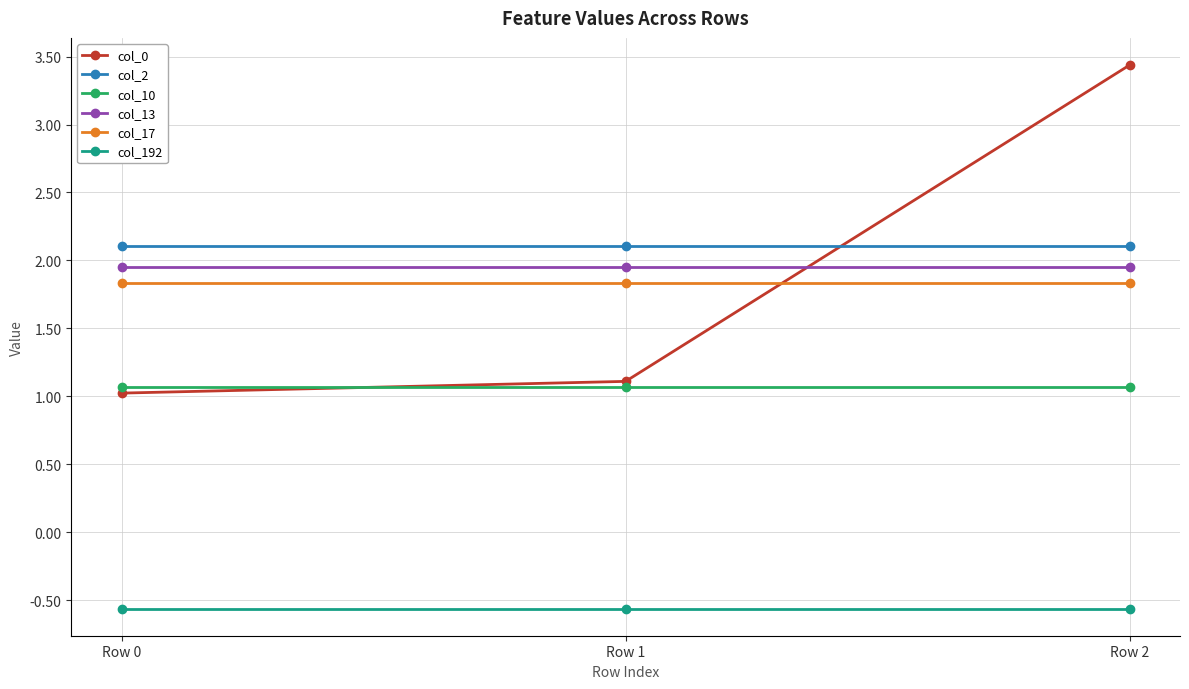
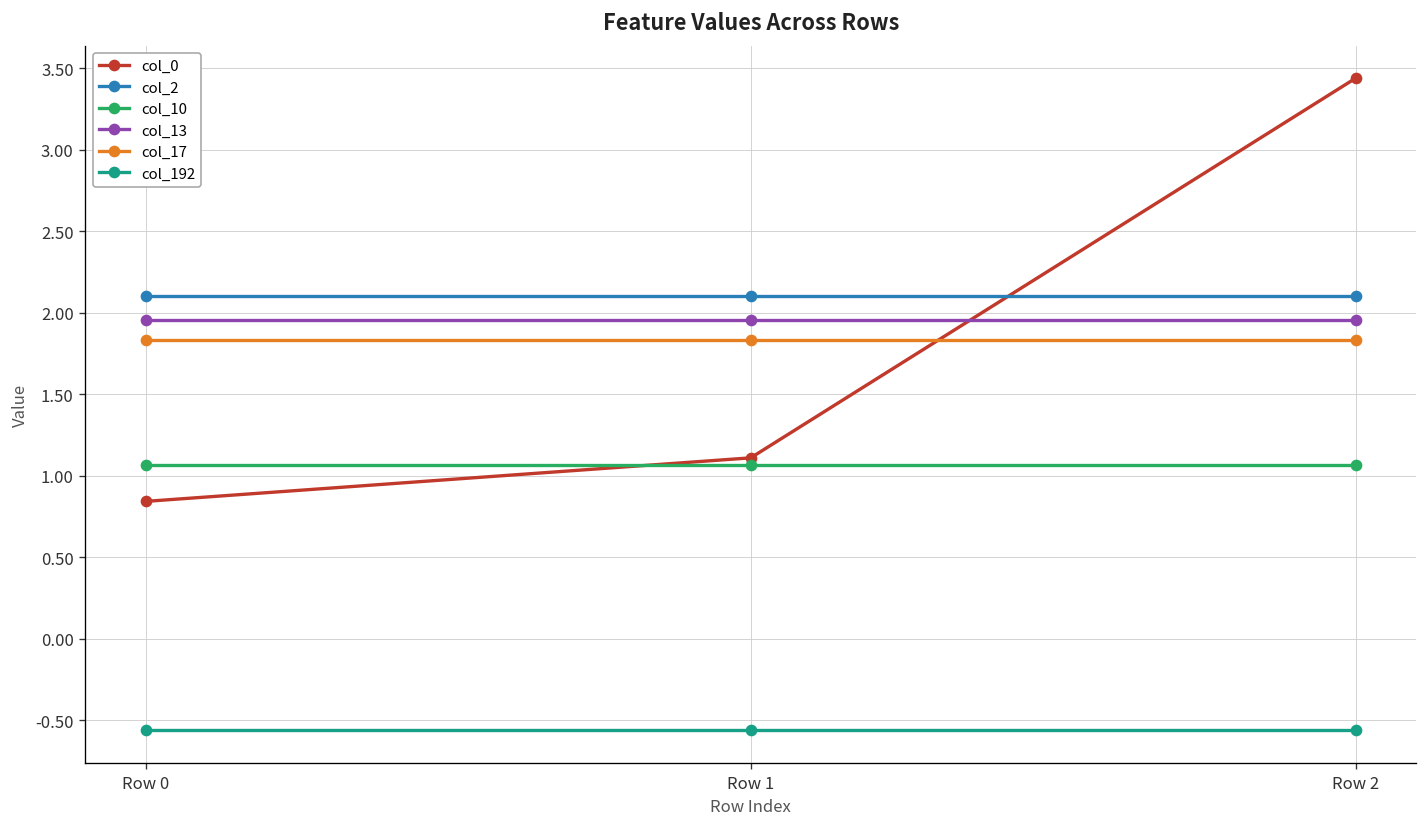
  {
    "col_0": {
-     "Row 0": 1.02,
+     "Row 0": 0.84,
      "Row 1": 1.11,
      "Row 2": 3.44
    },
    "col_2": {
      "Row 0": 2.10,
      "Row 1": 2.10,
      "Row 2": 2.10
    },
    "col_13": {
      "Row 0": 1.96,
      "Row 1": 1.96,
      "Row 2": 1.96
    },
    "col_17": {
      "Row 0": 1.84,
      "Row 1": 1.84,
      "Row 2": 1.84
    }
  }
